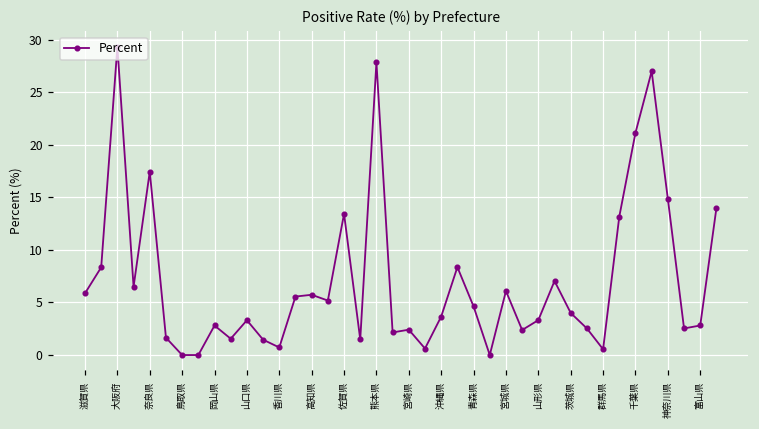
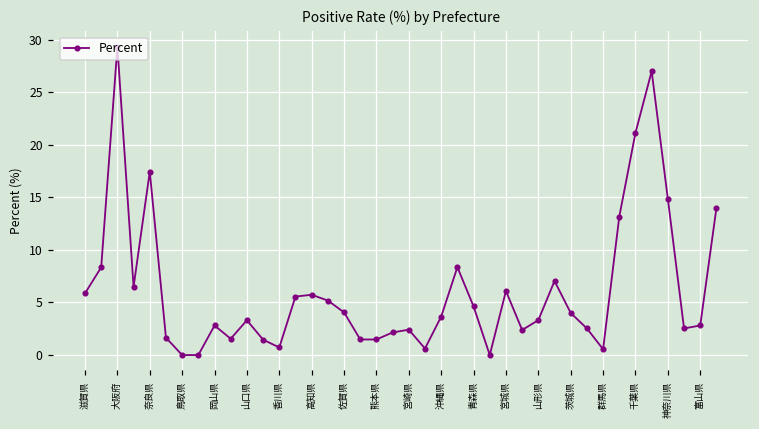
  {
    "滋賀県": 6,
    "奈良県": 17,
    "鳥取県": 0,
    "岡山県": 3,
    "山口県": 3,
    "香川県": 1,
    "高知県": 6,
-   "佐賀県": 13,
-   "熊本県": 28,
+   "佐賀県": 4,
+   "熊本県": 1,
    "宮崎県": 2,
    "沖縄県": 4,
    "青森県": 5,
    "宮城県": 6,
    "山形県": 3,
    "茨城県": 4,
    "群馬県": 1,
    "千葉県": 21,
    "神奈川県": 15,
    "富山県": 3
  }
